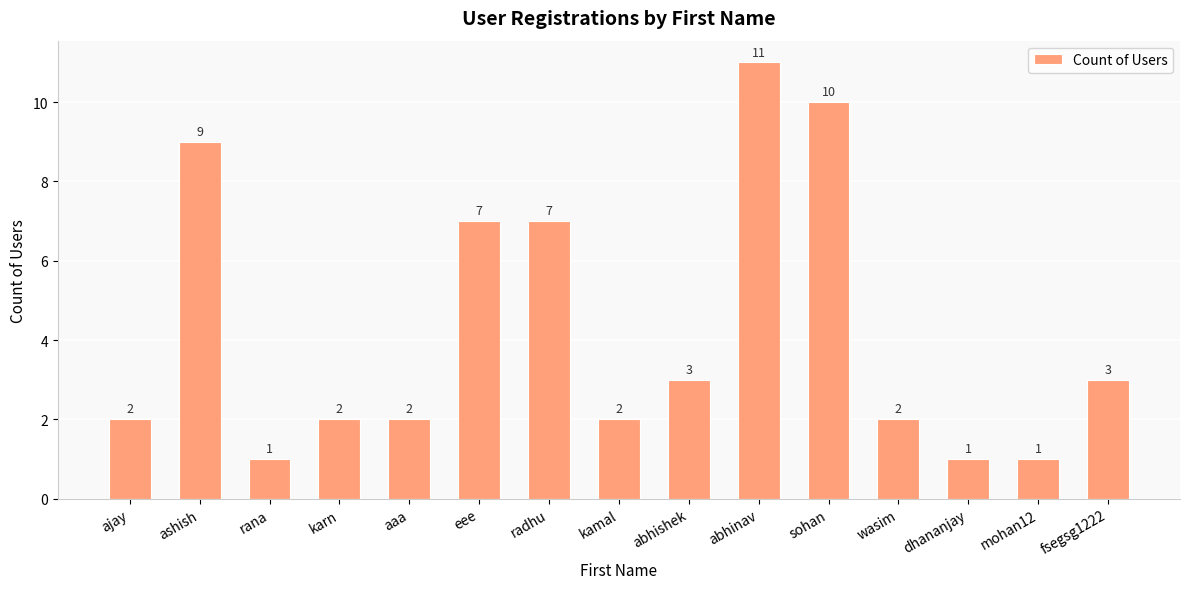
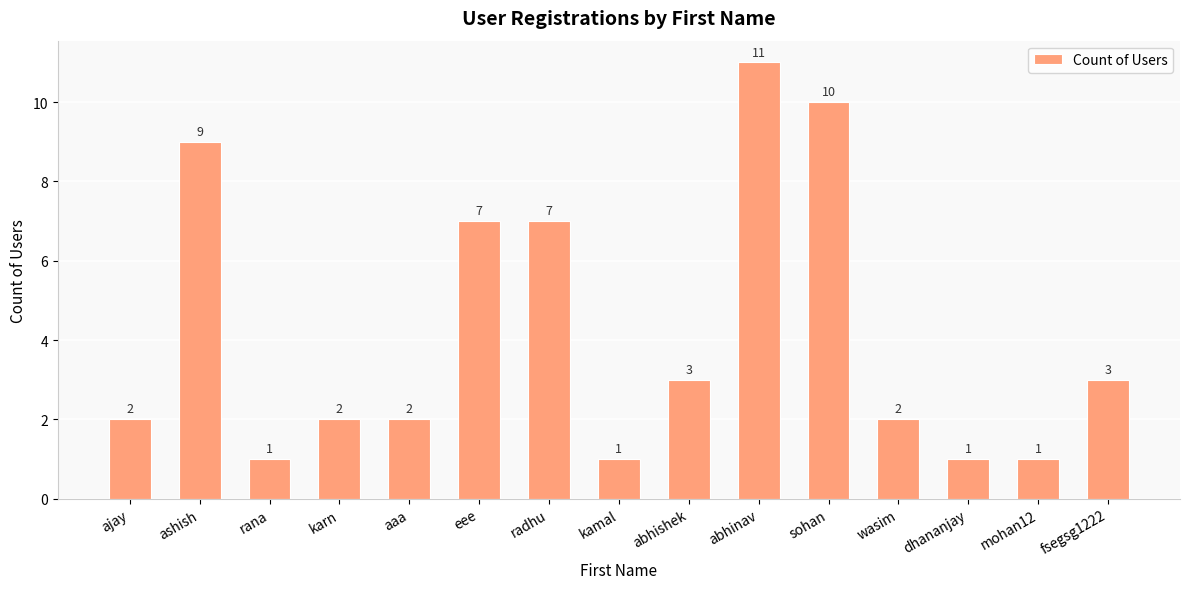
  {
    "ajay": 2,
    "ashish": 9,
    "rana": 1,
    "karn": 2,
    "aaa": 2,
    "eee": 7,
    "radhu": 7,
-   "kamal": 2,
+   "kamal": 1,
    "abhishek": 3,
    "abhinav": 11,
    "sohan": 10,
    "wasim": 2,
    "dhananjay": 1,
    "mohan12": 1,
    "fsegsg1222": 3
  }
